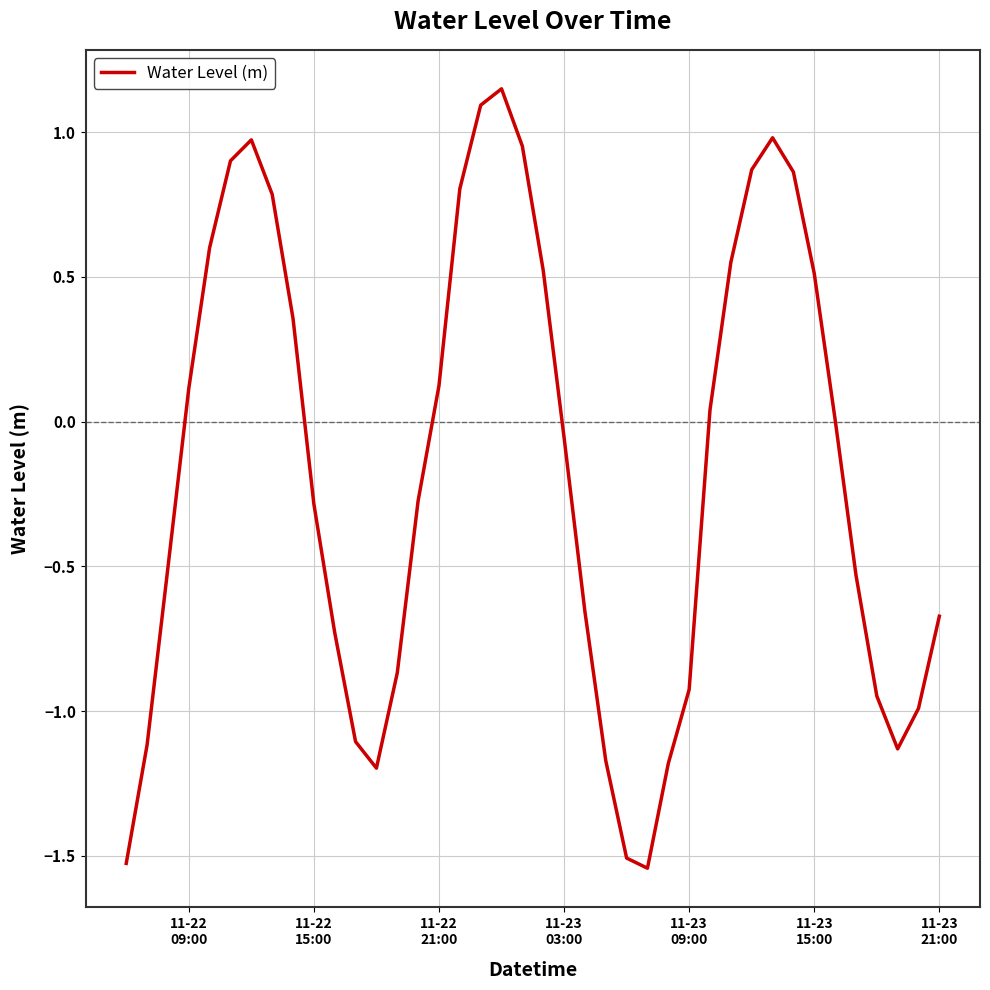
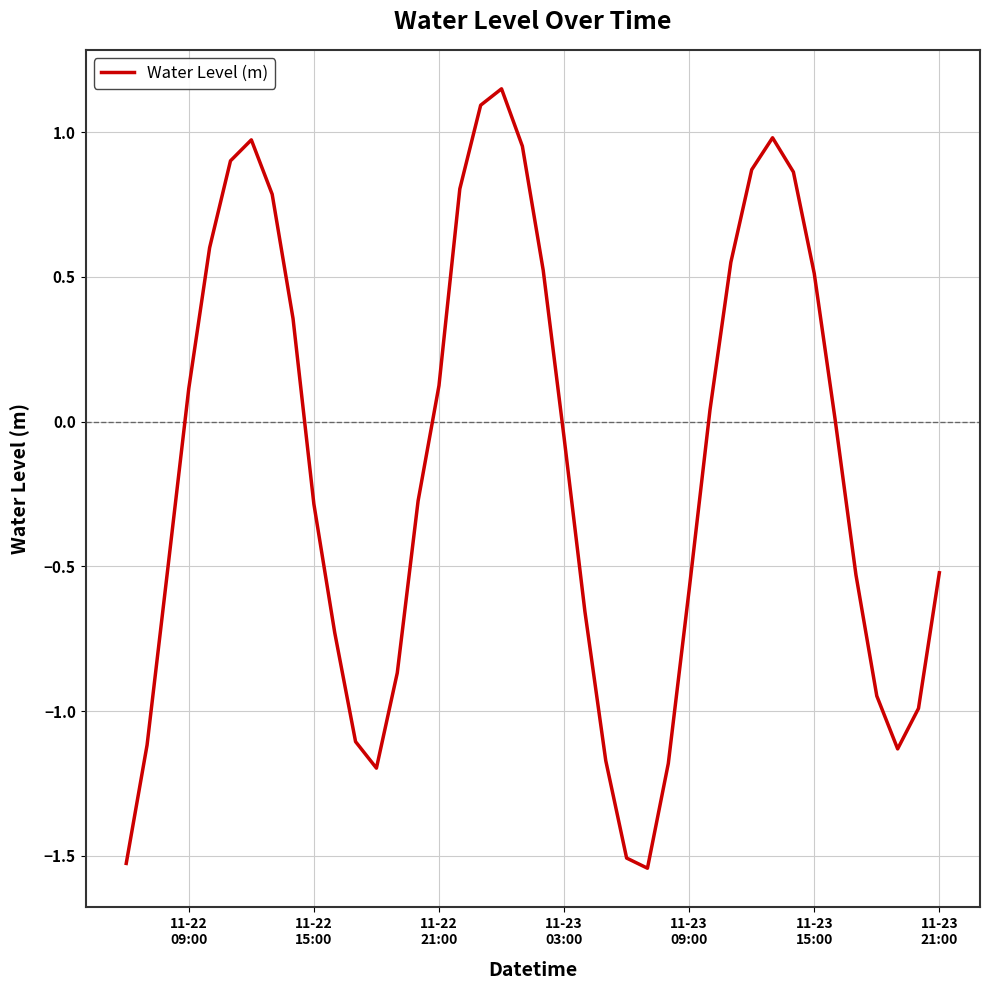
  {
    "11-22 09:00": 0.11,
    "11-22 15:00": -0.28,
    "11-22 21:00": 0.12,
    "11-23 03:00": -0.05,
-   "11-23 09:00": -0.93,
+   "11-23 09:00": -0.58,
    "11-23 15:00": 0.51,
-   "11-23 21:00": -0.67
+   "11-23 21:00": -0.52
  }
